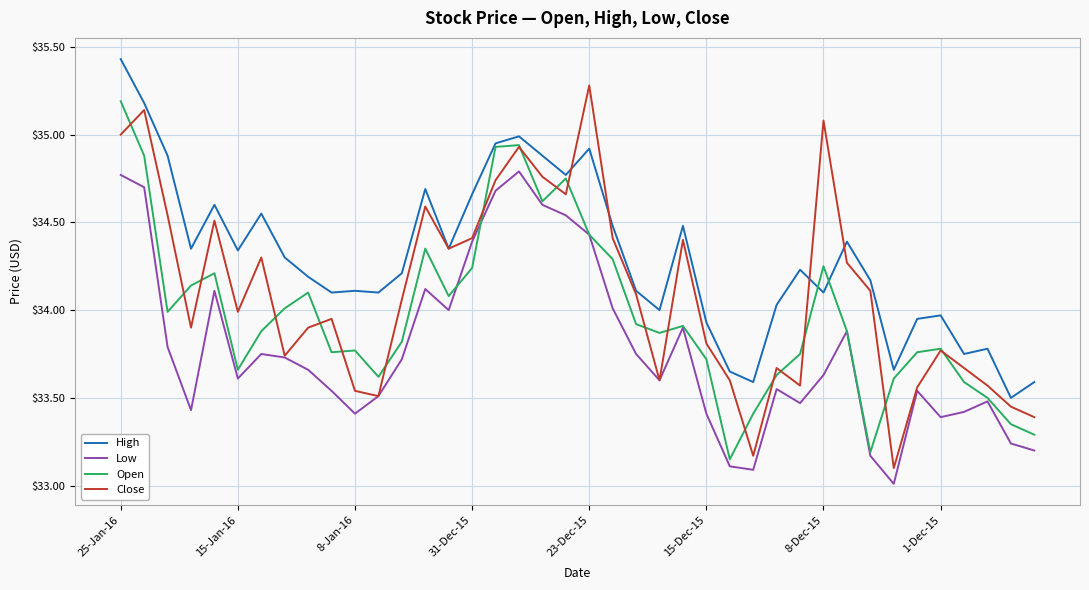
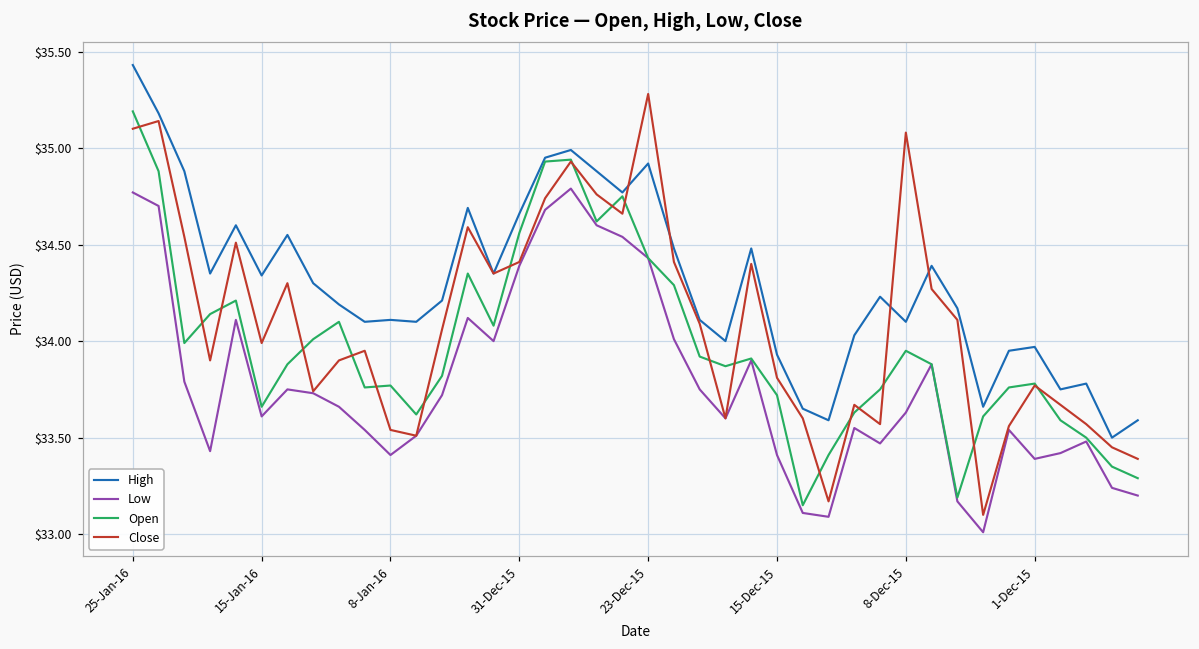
  {
    "High": {
      "25-Jan-16": "$35.43",
      "15-Jan-16": "$34.34",
      "8-Jan-16": "$34.11",
      "31-Dec-15": "$34.66",
      "23-Dec-15": "$34.92",
      "15-Dec-15": "$33.93",
      "8-Dec-15": "$34.10",
      "1-Dec-15": "$33.97"
    },
    "Low": {
      "25-Jan-16": "$34.77",
      "15-Jan-16": "$33.61",
      "8-Jan-16": "$33.41",
      "31-Dec-15": "$34.39",
      "15-Dec-15": "$33.41",
      "8-Dec-15": "$33.63",
      "1-Dec-15": "$33.39"
    },
    "Open": {
      "25-Jan-16": "$35.19",
      "15-Jan-16": "$33.66",
      "8-Jan-16": "$33.77",
-     "31-Dec-15": "$34.24",
+     "31-Dec-15": "$34.56",
      "15-Dec-15": "$33.72",
-     "8-Dec-15": "$34.25"
+     "8-Dec-15": "$33.95"
    },
    "Close": {
-     "25-Jan-16": "$35.0",
+     "25-Jan-16": "$35.1",
      "15-Jan-16": "$34.0",
      "8-Jan-16": "$33.54",
      "31-Dec-15": "$34.4",
      "23-Dec-15": "$35.28",
      "15-Dec-15": "$33.8",
      "8-Dec-15": "$35.08"
    }
  }
